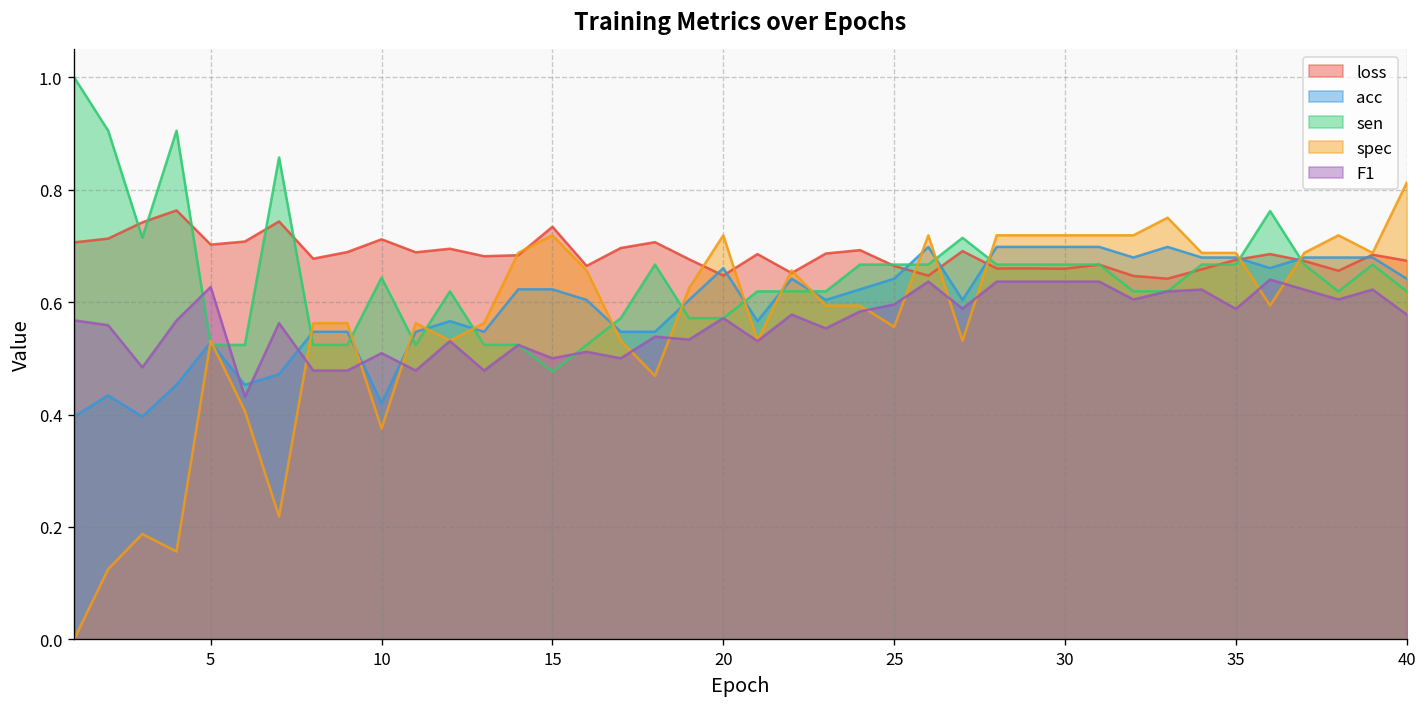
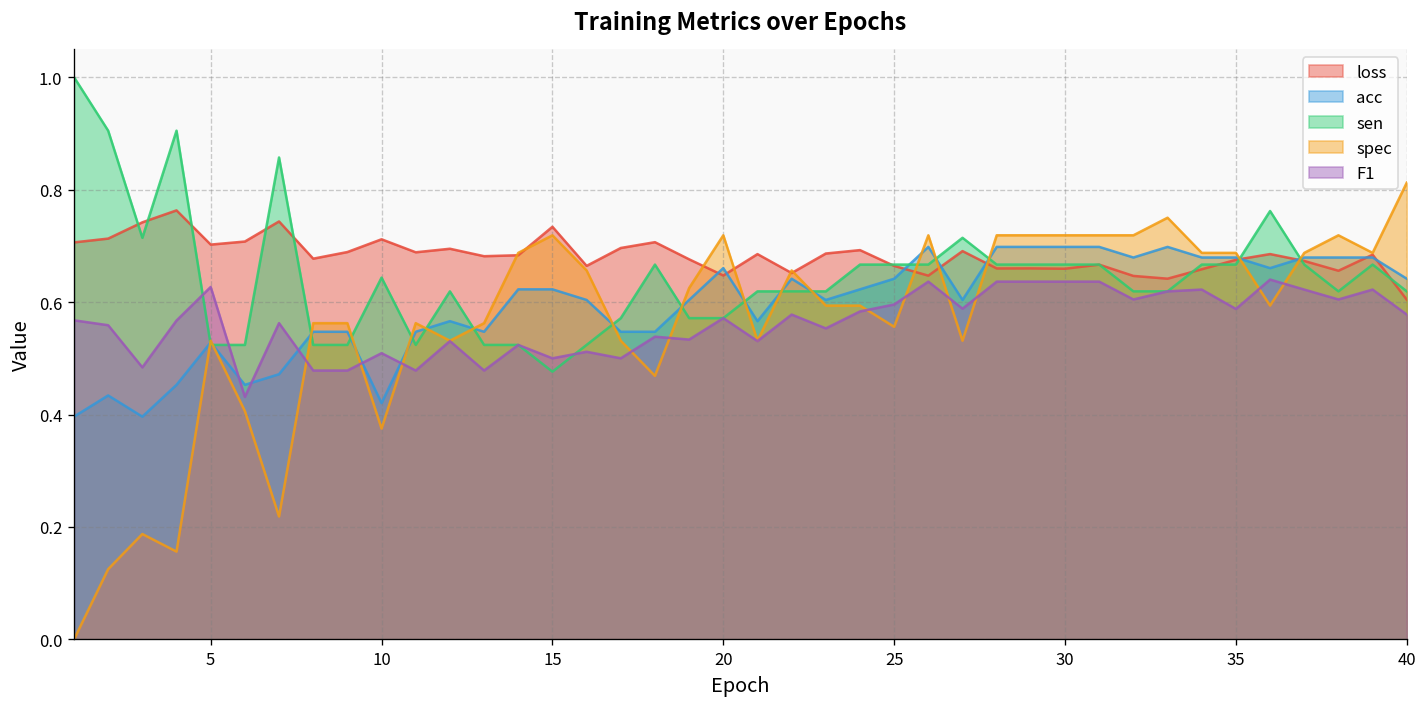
  {
    "loss": {
      "5": 0.70,
      "10": 0.71,
      "15": 0.73,
      "20": 0.65,
      "30": 0.66,
-     "40": 0.67
+     "40": 0.60
    },
    "acc": {
      "10": 0.42,
      "15": 0.62,
      "20": 0.66,
      "25": 0.64,
      "30": 0.70,
      "40": 0.64
    },
    "sen": {
      "10": 0.64,
      "15": 0.48,
      "30": 0.67,
      "35": 0.67,
      "40": 0.62
    },
    "spec": {
      "10": 0.38,
      "15": 0.72,
      "20": 0.72,
      "25": 0.56,
      "30": 0.72,
      "35": 0.69,
      "40": 0.81
    },
    "F1": {
      "5": 0.63,
      "10": 0.51,
      "15": 0.50,
      "25": 0.60,
      "30": 0.64,
      "35": 0.59,
      "40": 0.58
    }
  }
